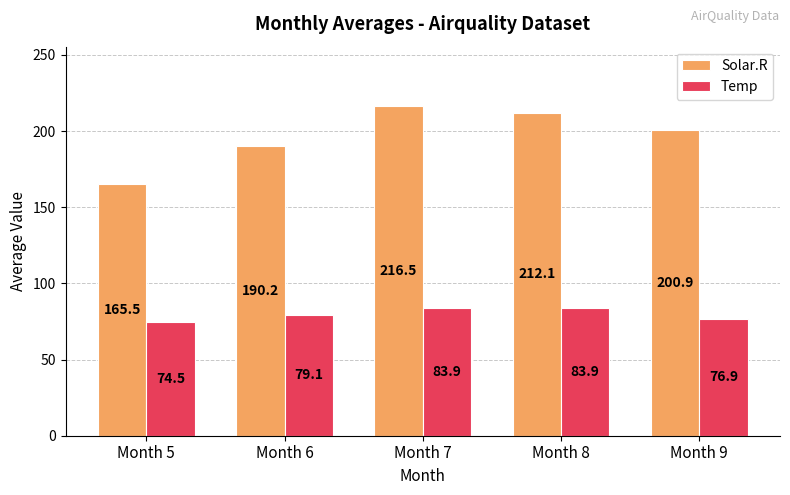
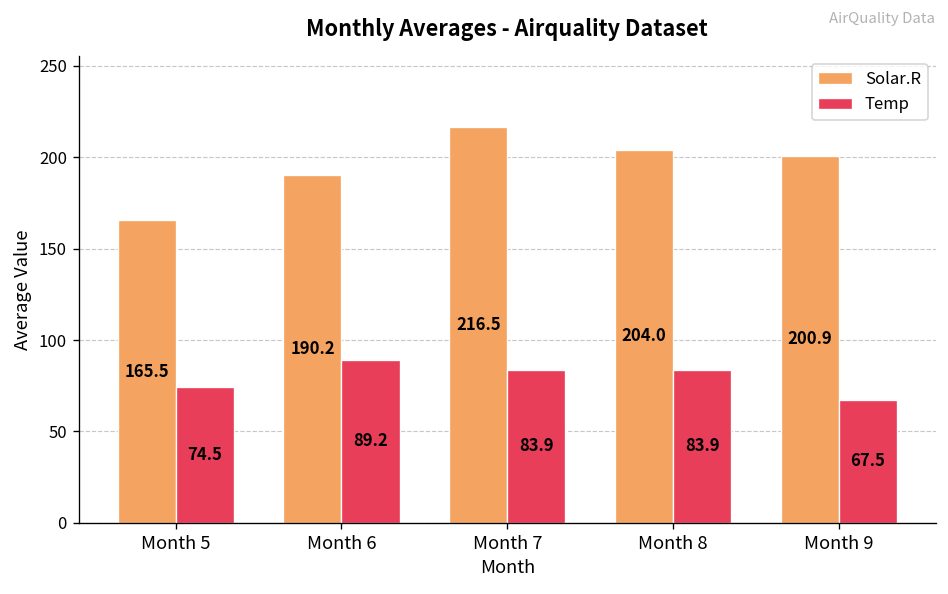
  {
    "Solar.R": {
      "Month 5": 165.5,
      "Month 6": 190.2,
      "Month 7": 216.5,
-     "Month 8": 212.1,
+     "Month 8": 204.0,
      "Month 9": 200.9
    },
    "Temp": {
      "Month 5": 74.5,
-     "Month 6": 79.1,
+     "Month 6": 89.2,
      "Month 7": 83.9,
      "Month 8": 83.9,
-     "Month 9": 76.9
+     "Month 9": 67.5
    }
  }
